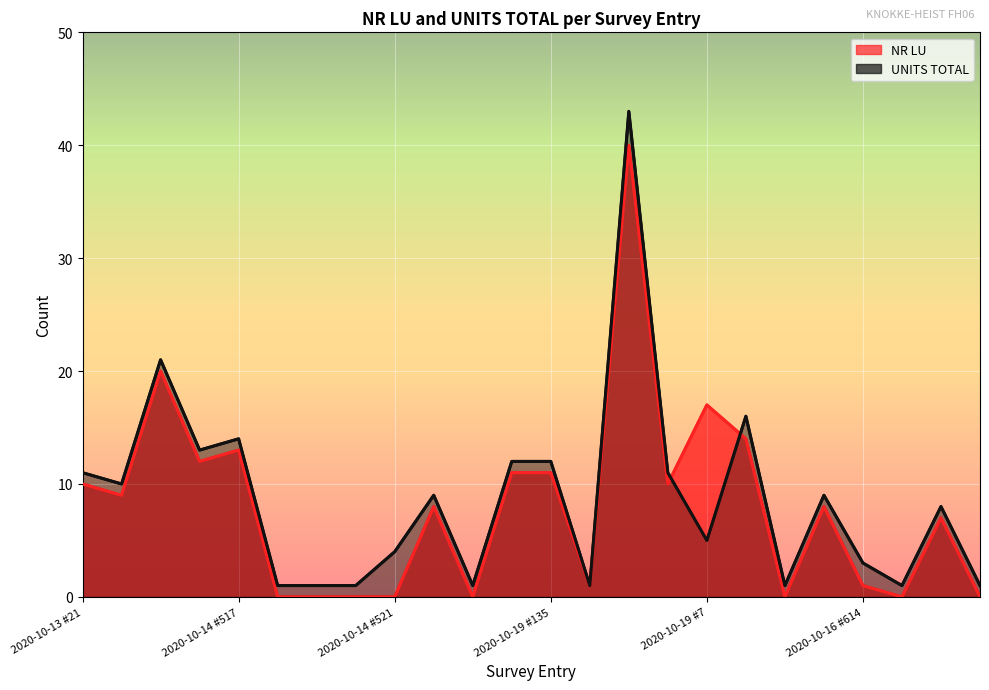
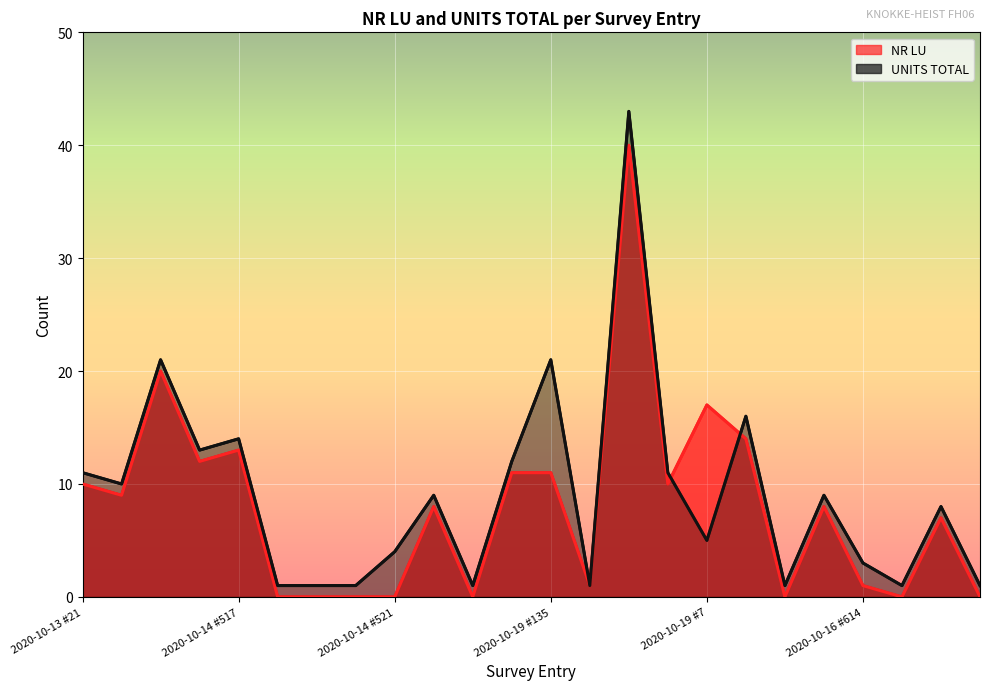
  {
    "NR LU": {
      "2020-10-13 #21": 10,
      "2020-10-14 #517": 13,
      "2020-10-14 #521": 0,
      "2020-10-19 #135": 11,
      "2020-10-19 #7": 17,
      "2020-10-16 #614": 1
    },
    "UNITS TOTAL": {
      "2020-10-13 #21": 11,
      "2020-10-14 #517": 14,
      "2020-10-14 #521": 4,
-     "2020-10-19 #135": 12,
+     "2020-10-19 #135": 21,
      "2020-10-19 #7": 5,
      "2020-10-16 #614": 3
    }
  }
